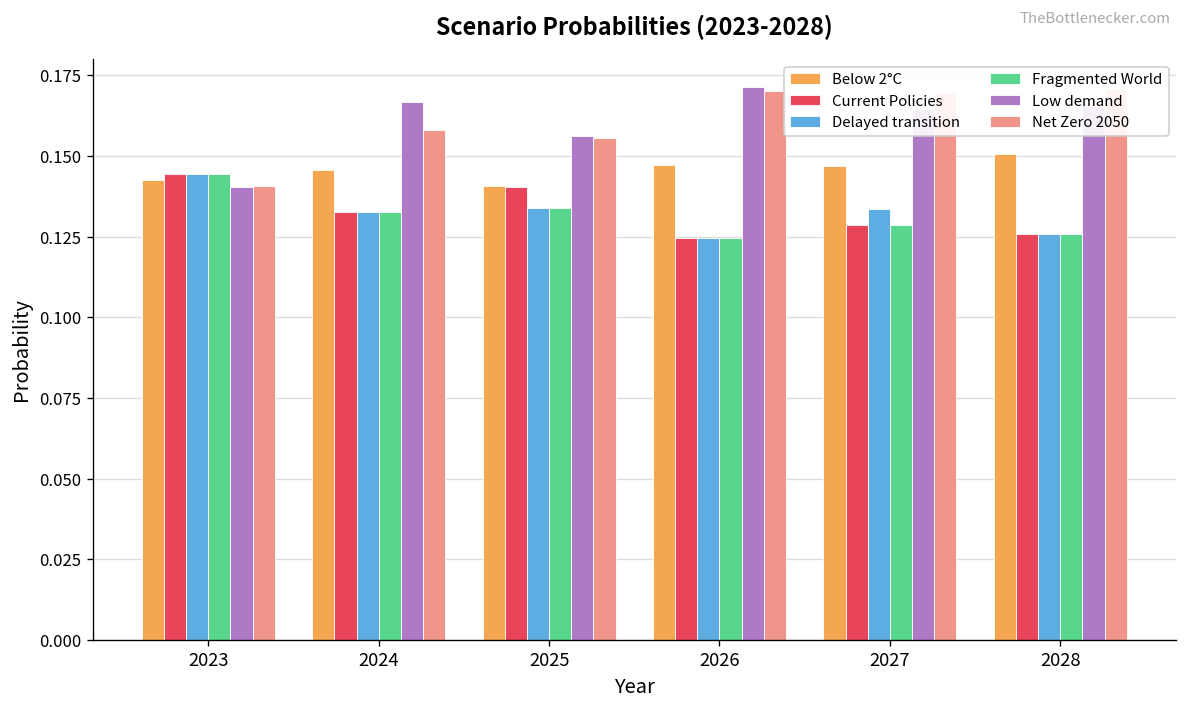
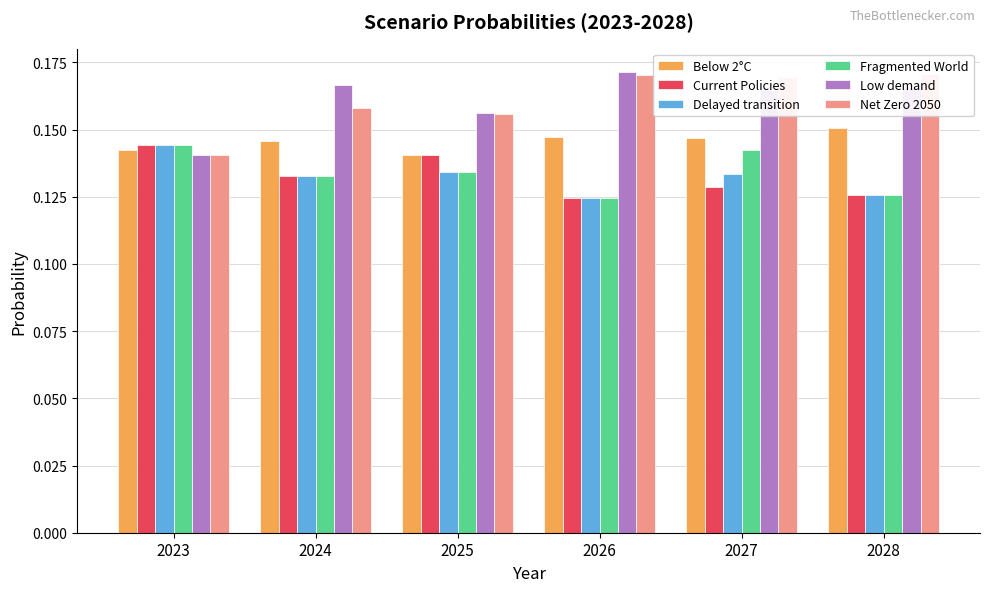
  {
    "Below 2°C": {
      "2023": 0.143,
      "2024": 0.146,
      "2025": 0.141,
      "2026": 0.147,
      "2027": 0.147,
      "2028": 0.151
    },
    "Current Policies": {
      "2023": 0.144,
      "2024": 0.133,
      "2025": 0.140,
      "2026": 0.125,
      "2027": 0.129,
      "2028": 0.126
    },
    "Delayed transition": {
      "2023": 0.144,
      "2024": 0.133,
      "2025": 0.134,
      "2026": 0.125,
      "2027": 0.134,
      "2028": 0.126
    },
    "Fragmented World": {
      "2023": 0.144,
      "2024": 0.133,
      "2025": 0.134,
      "2026": 0.125,
-     "2027": 0.129,
+     "2027": 0.142,
      "2028": 0.126
    },
    "Low demand": {
      "2023": 0.140,
      "2024": 0.167,
      "2025": 0.156,
      "2026": 0.171
    },
    "Net Zero 2050": {
      "2023": 0.141,
      "2024": 0.158,
      "2025": 0.156,
      "2026": 0.170
    }
  }
